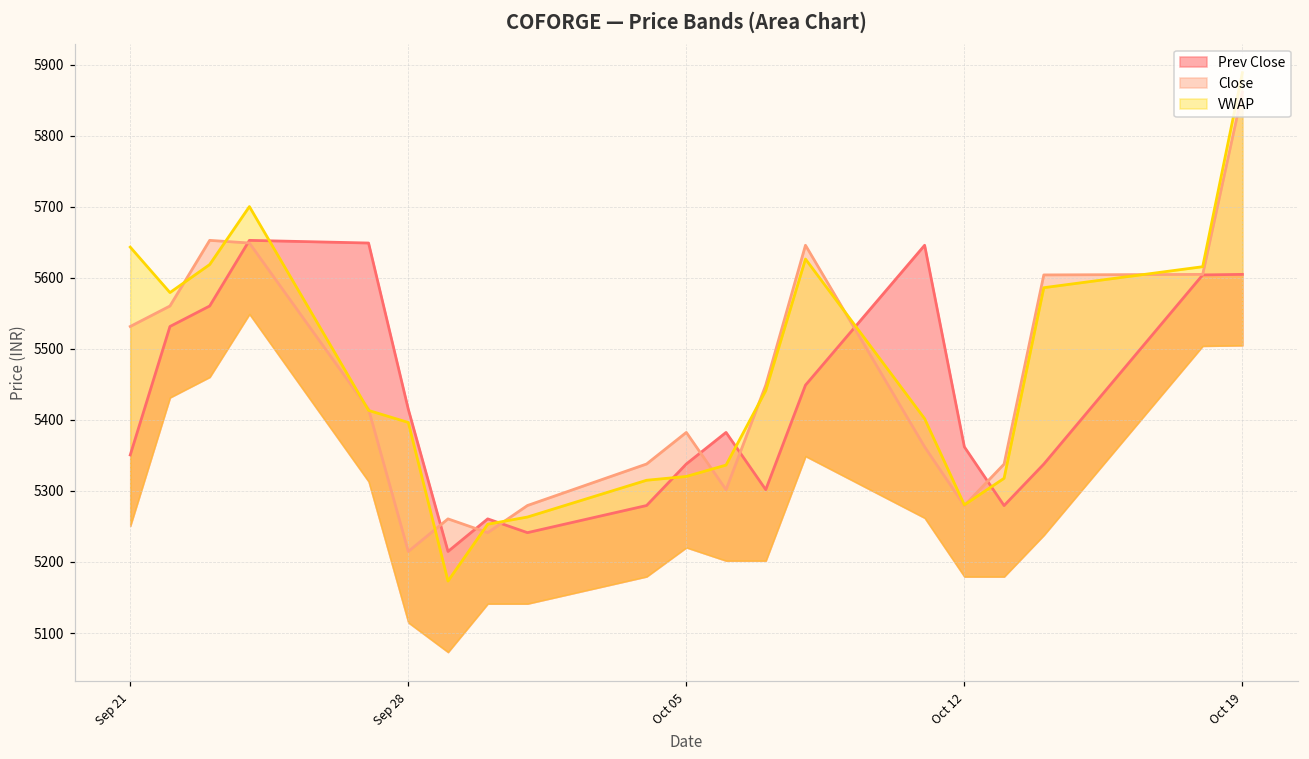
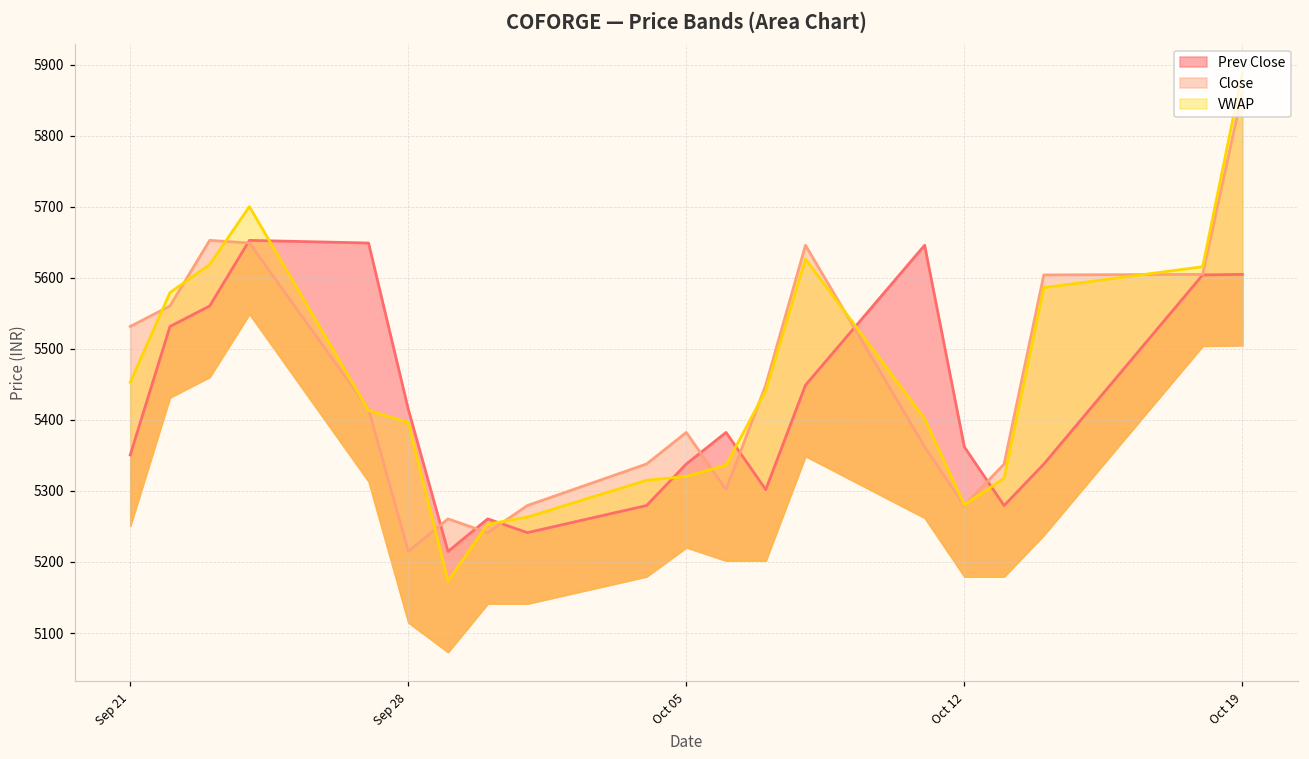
  {
    "VWAP": {
-     "Sep 21": 5640,
+     "Sep 21": 5450,
      "Sep 28": 5400,
      "Oct 05": 5320
    }
  }
